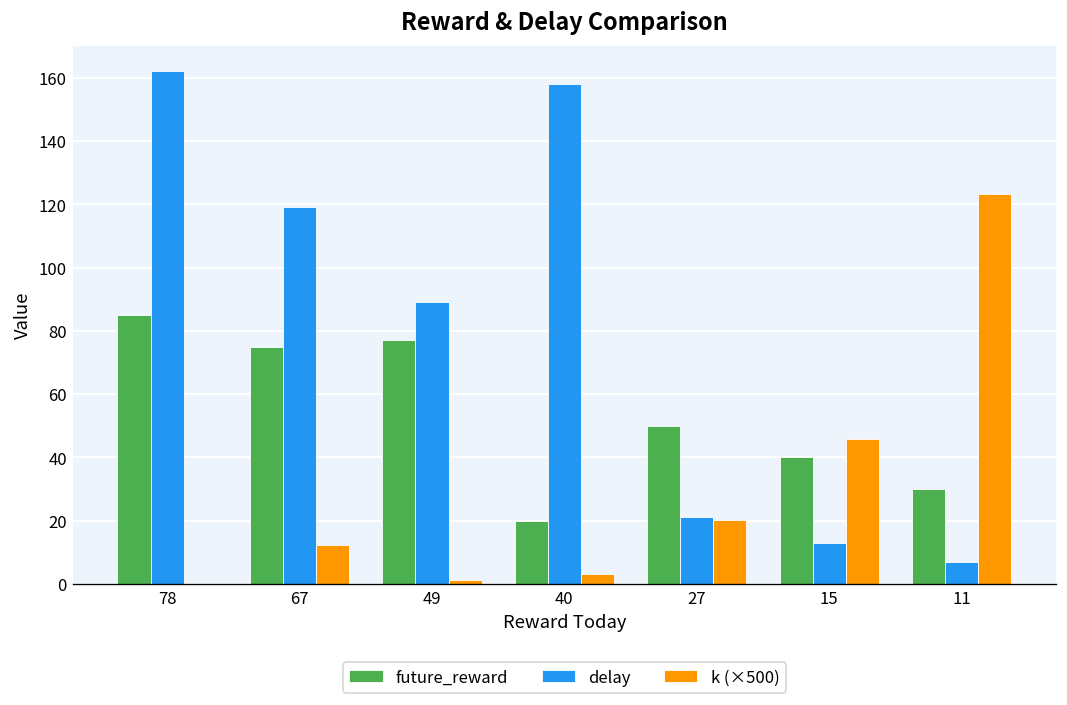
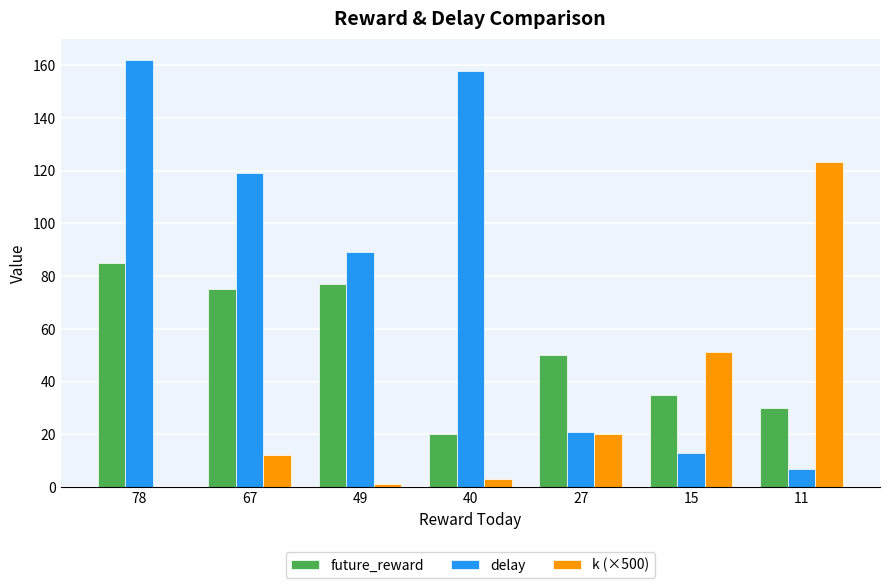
  {
    "future_reward": {
      "78": 85,
      "67": 75,
      "49": 77,
      "40": 20,
      "27": 50,
-     "15": 40,
+     "15": 35,
      "11": 30
    },
    "delay": {
      "78": 162,
      "67": 119,
      "49": 89,
      "40": 158,
      "27": 21,
      "15": 13,
      "11": 7
    },
    "k (×500)": {
      "67": 12,
      "49": 1,
      "40": 3,
      "27": 20,
-     "15": 46,
+     "15": 51,
      "11": 123
    }
  }
